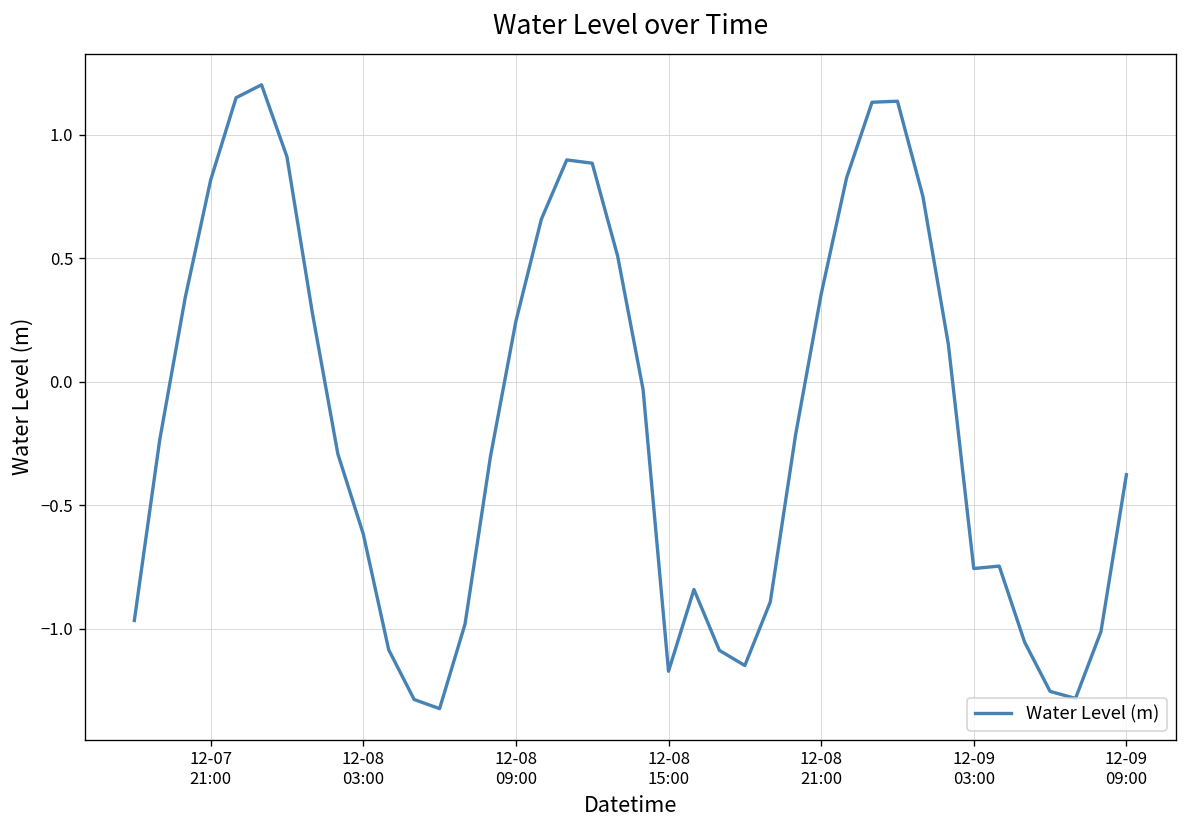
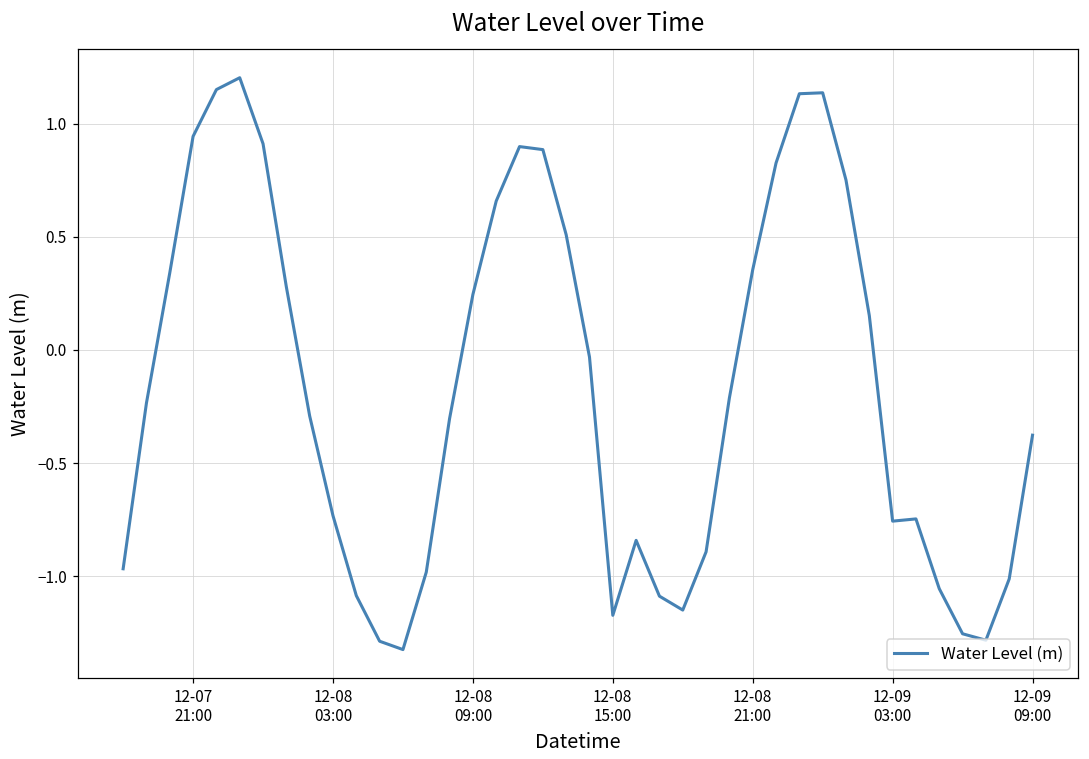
  {
-   "12-07 21:00": 0.82,
-   "12-08 03:00": -0.62,
+   "12-07 21:00": 0.94,
+   "12-08 03:00": -0.73,
    "12-08 09:00": 0.25,
    "12-08 15:00": -1.17,
    "12-08 21:00": 0.35,
    "12-09 03:00": -0.76,
    "12-09 09:00": -0.38
  }
